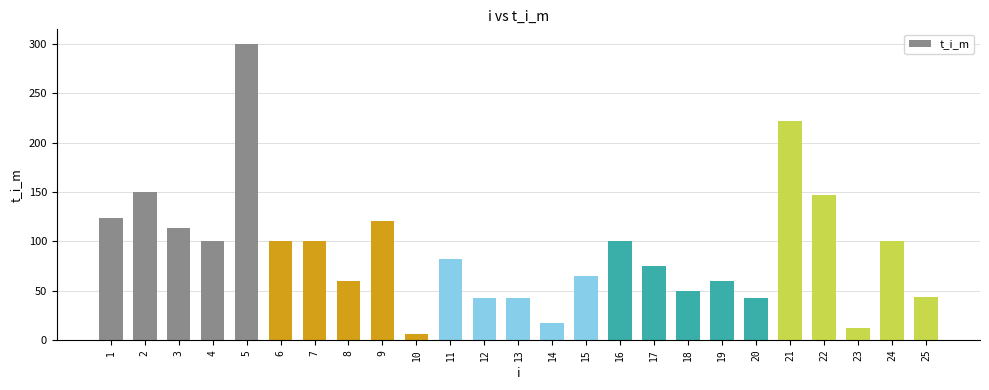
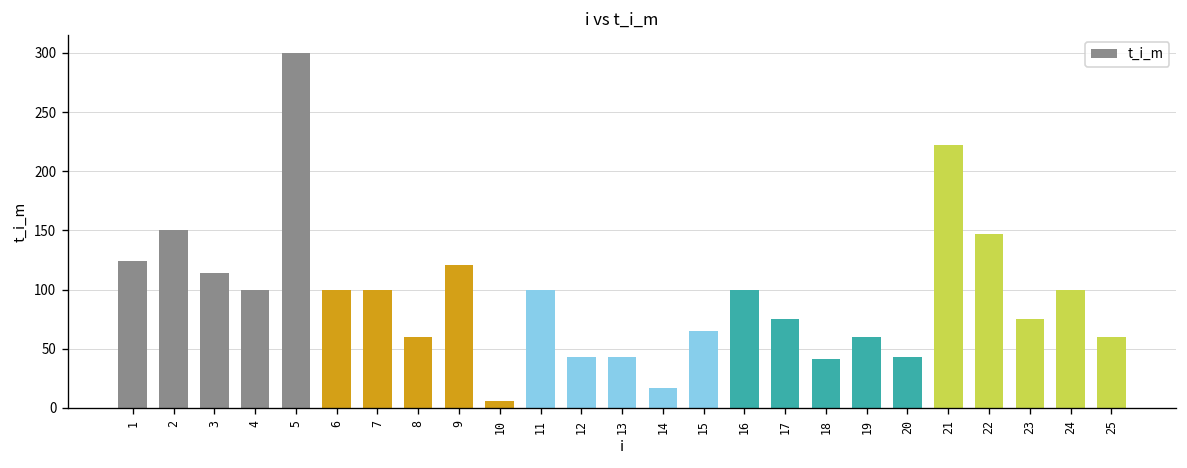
  {
    "1": 120,
    "2": 150,
    "3": 110,
    "4": 100,
    "5": 300,
    "6": 100,
    "7": 100,
    "8": 60,
    "9": 120,
    "10": 10,
-   "11": 80,
+   "11": 100,
    "12": 40,
    "13": 40,
    "14": 20,
    "15": 70,
    "16": 100,
    "17": 80,
-   "18": 50,
+   "18": 40,
    "19": 60,
    "20": 40,
    "21": 220,
    "22": 150,
-   "23": 10,
+   "23": 80,
    "24": 100,
-   "25": 40
+   "25": 60
  }
